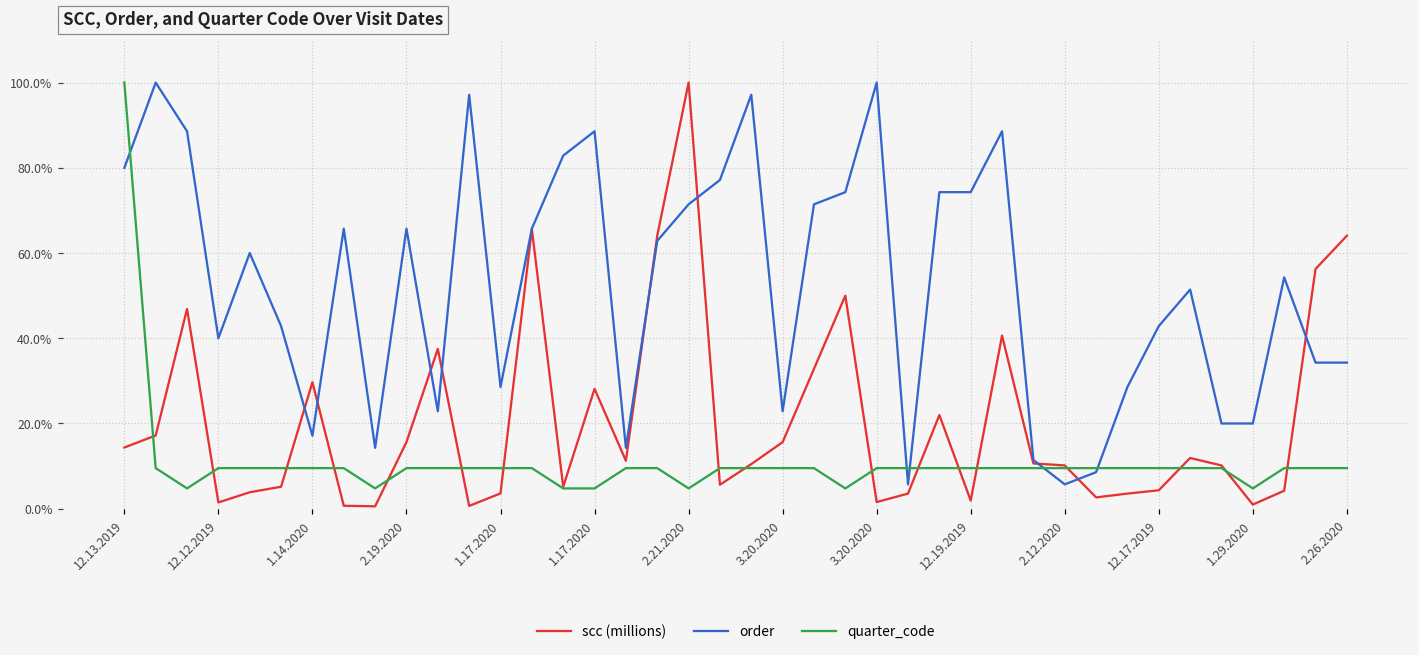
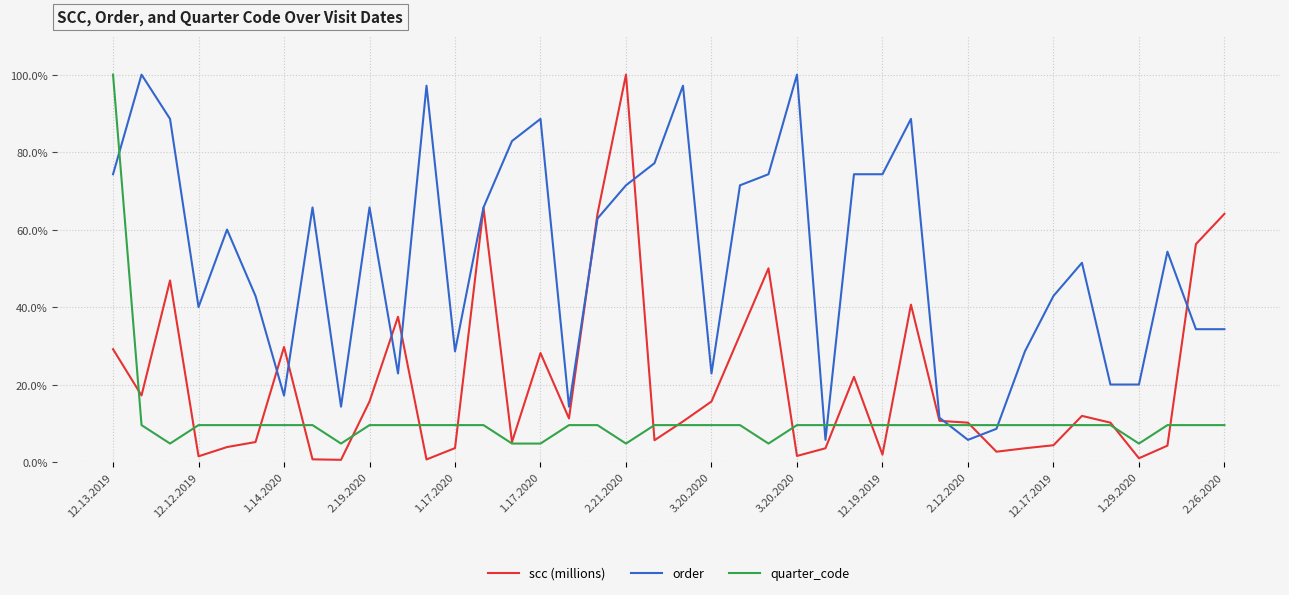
  {
    "scc (millions)": {
-     "12.13.2019": "14%"
+     "12.13.2019": "29%"
    },
    "order": {
-     "12.13.2019": "80%",
+     "12.13.2019": "74%",
      "2.12.2020": "6%"
    },
    "quarter_code": {
      "12.13.2019": "100%"
    }
  }
